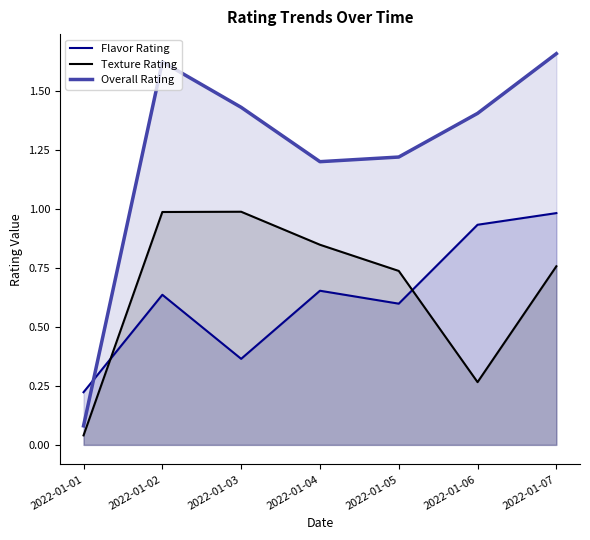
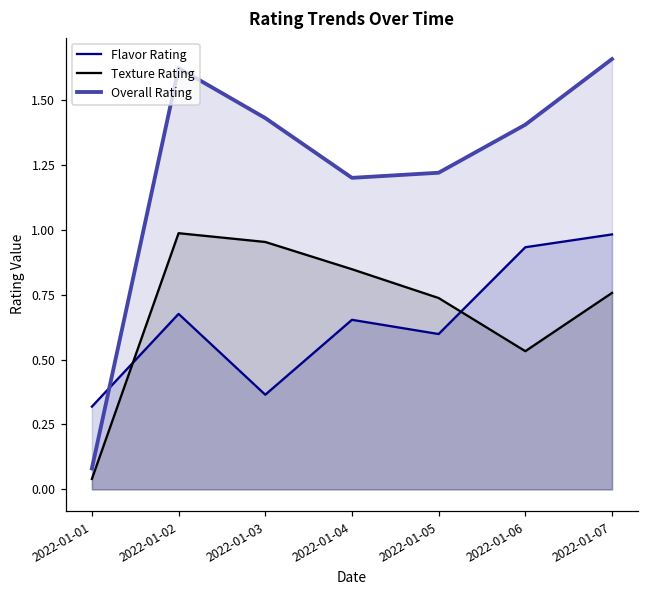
  {
    "Flavor Rating": {
-     "2022-01-01": 0.22,
-     "2022-01-02": 0.64,
+     "2022-01-01": 0.32,
+     "2022-01-02": 0.68,
      "2022-01-03": 0.36,
      "2022-01-04": 0.65,
      "2022-01-05": 0.60,
      "2022-01-06": 0.93,
      "2022-01-07": 0.98
    },
    "Texture Rating": {
      "2022-01-01": 0.04,
      "2022-01-02": 0.99,
-     "2022-01-03": 0.99,
+     "2022-01-03": 0.95,
      "2022-01-04": 0.85,
      "2022-01-05": 0.74,
-     "2022-01-06": 0.27,
+     "2022-01-06": 0.53,
      "2022-01-07": 0.76
    },
    "Overall Rating": {
      "2022-01-01": 0.08,
      "2022-01-03": 1.43,
      "2022-01-04": 1.20,
      "2022-01-05": 1.22,
      "2022-01-06": 1.40,
      "2022-01-07": 1.66
    }
  }
